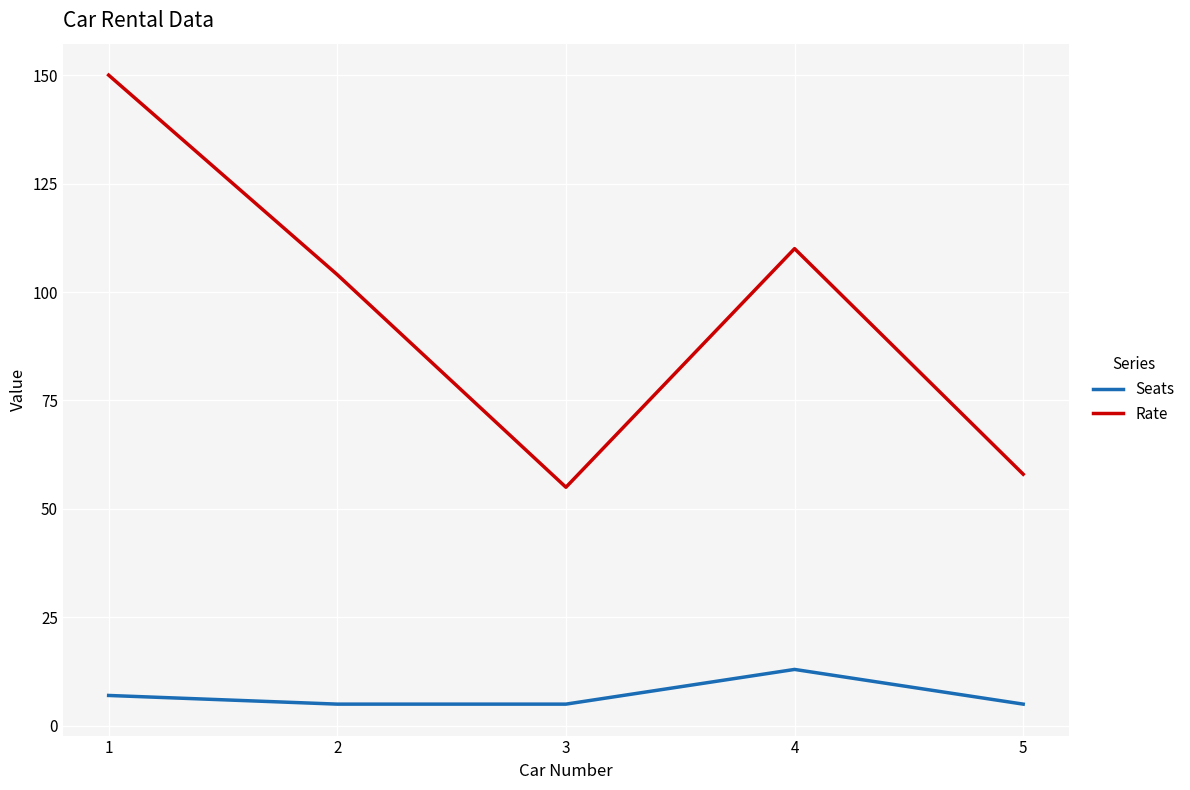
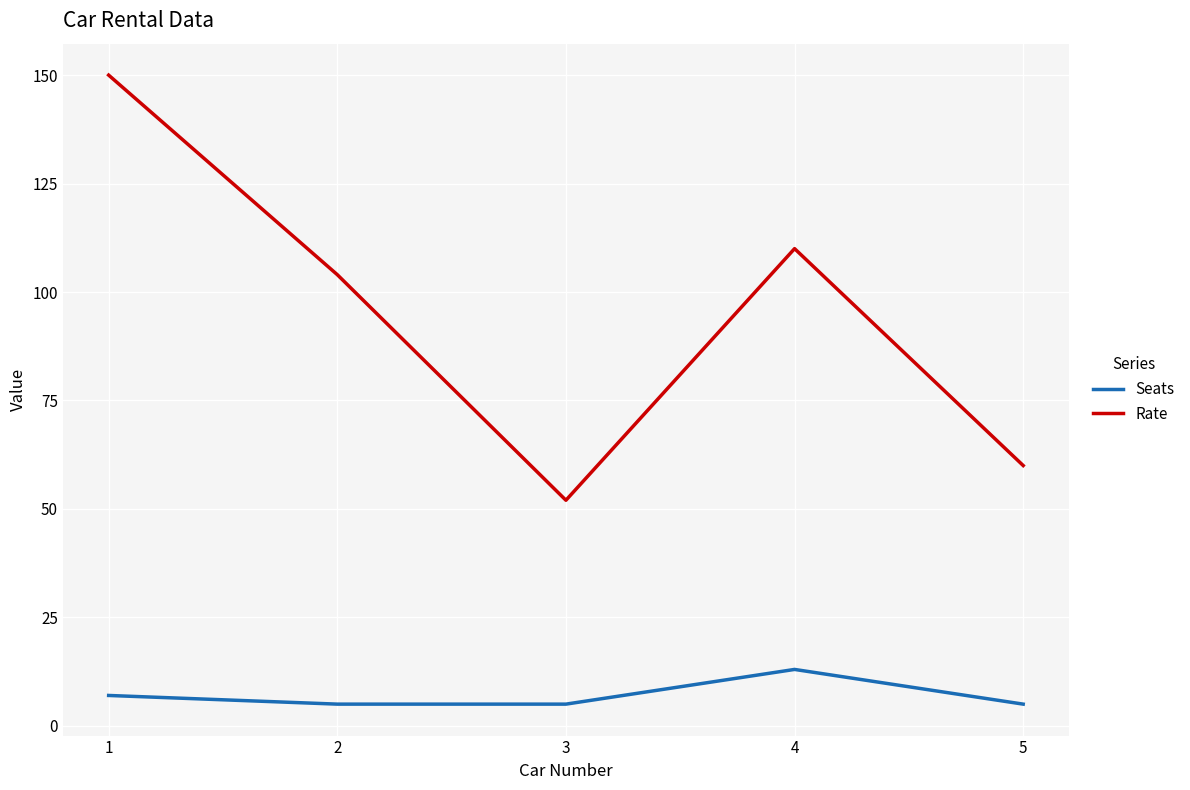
  {
    "Seats": {
      "1": 7,
      "2": 5,
      "3": 5,
      "4": 13,
      "5": 5
    },
    "Rate": {
      "1": 150,
      "2": 104,
-     "3": 55,
+     "3": 52,
      "4": 110,
-     "5": 58
+     "5": 60
    }
  }
